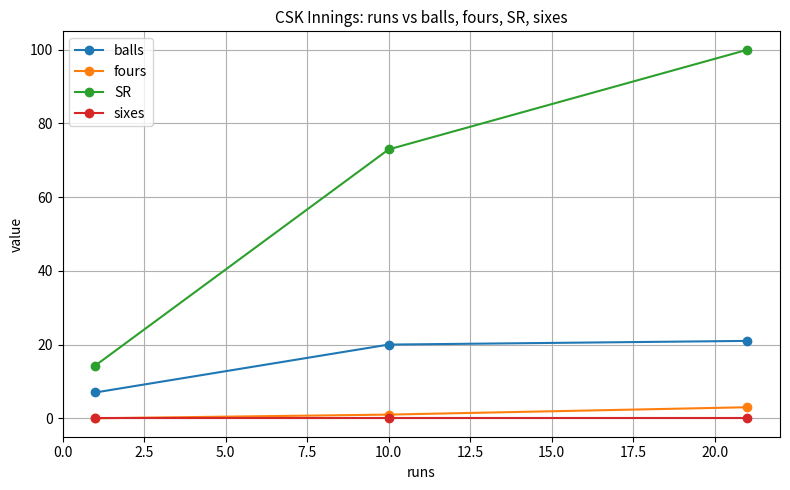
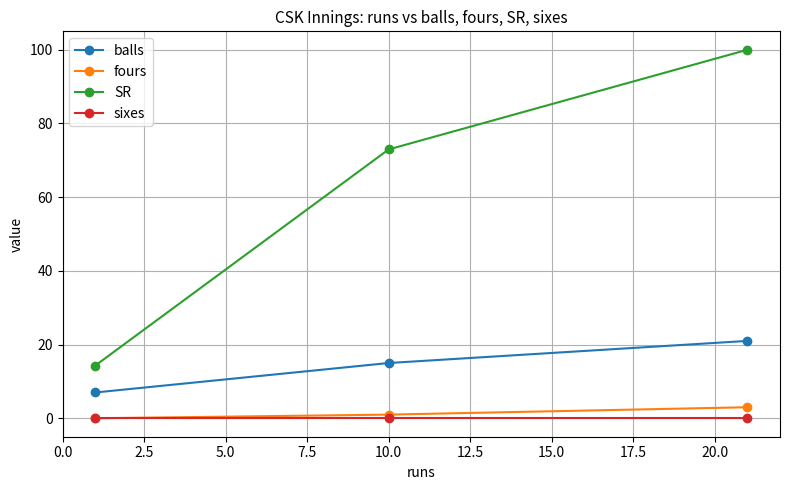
  {
    "balls": {
-     "10.0": 20
+     "10.0": 15
    },
    "fours": {
      "10.0": 1
    },
    "SR": {
      "10.0": 73
    },
    "sixes": {
      "10.0": 0
    }
  }
